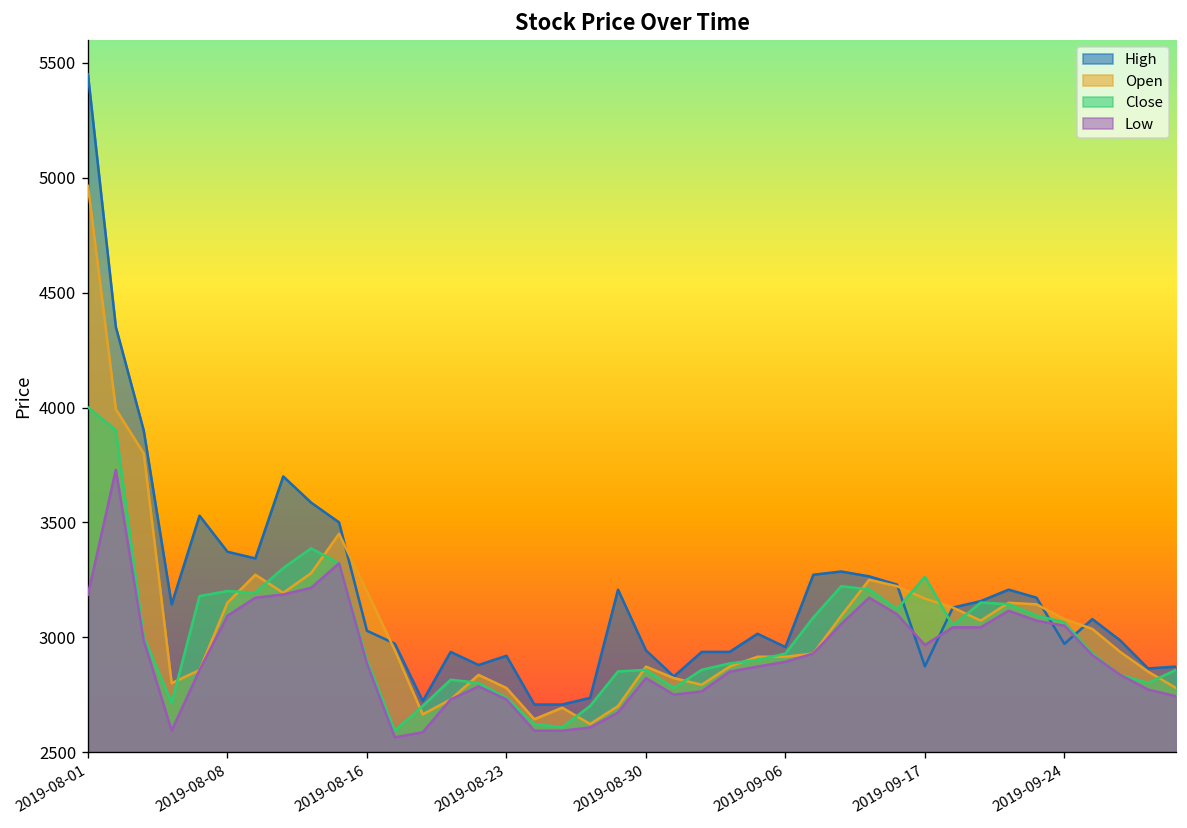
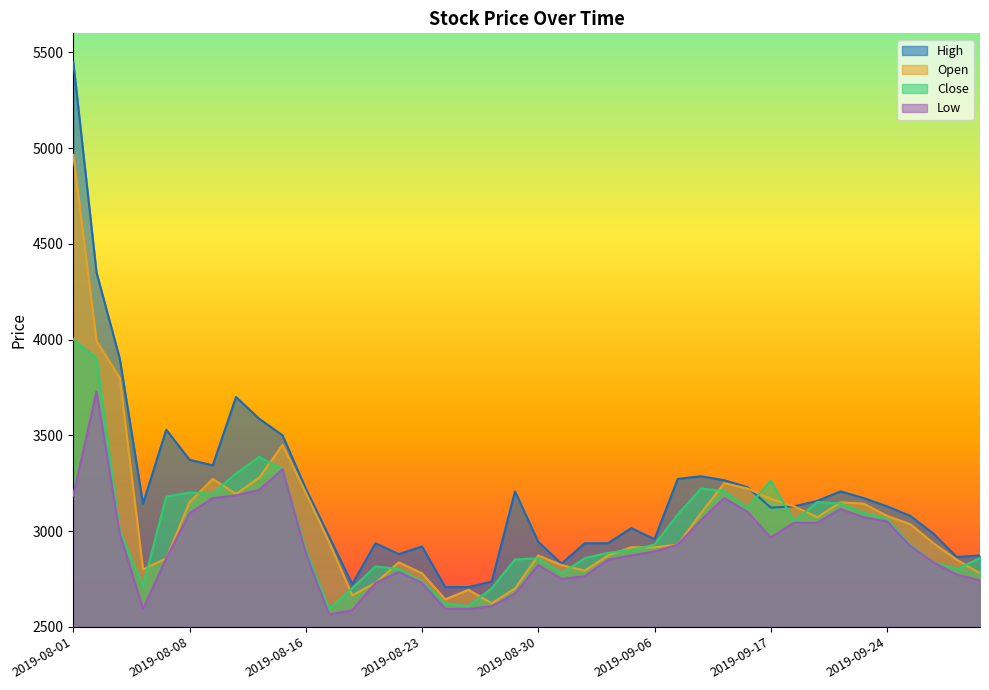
  {
    "High": {
      "2019-08-01": 5450,
      "2019-08-08": 3370,
-     "2019-08-16": 3030,
+     "2019-08-16": 3220,
      "2019-08-23": 2920,
      "2019-08-30": 2940,
      "2019-09-06": 2960,
-     "2019-09-17": 2870,
-     "2019-09-24": 2970
+     "2019-09-17": 3120,
+     "2019-09-24": 3130
    },
    "Open": {
      "2019-08-01": 4970,
      "2019-08-08": 3150,
      "2019-08-16": 3200,
      "2019-08-23": 2780,
      "2019-08-30": 2870,
      "2019-09-06": 2920,
      "2019-09-17": 3170,
      "2019-09-24": 3080
    },
    "Close": {
      "2019-08-01": 4000,
      "2019-08-08": 3200,
      "2019-08-16": 2900,
      "2019-08-30": 2860,
      "2019-09-06": 2930,
      "2019-09-17": 3260,
      "2019-09-24": 3070
    },
    "Low": {
      "2019-08-01": 3190,
      "2019-08-08": 3090,
      "2019-08-16": 2890,
      "2019-08-30": 2820,
      "2019-09-06": 2890,
      "2019-09-17": 2970,
      "2019-09-24": 3050
    }
  }
